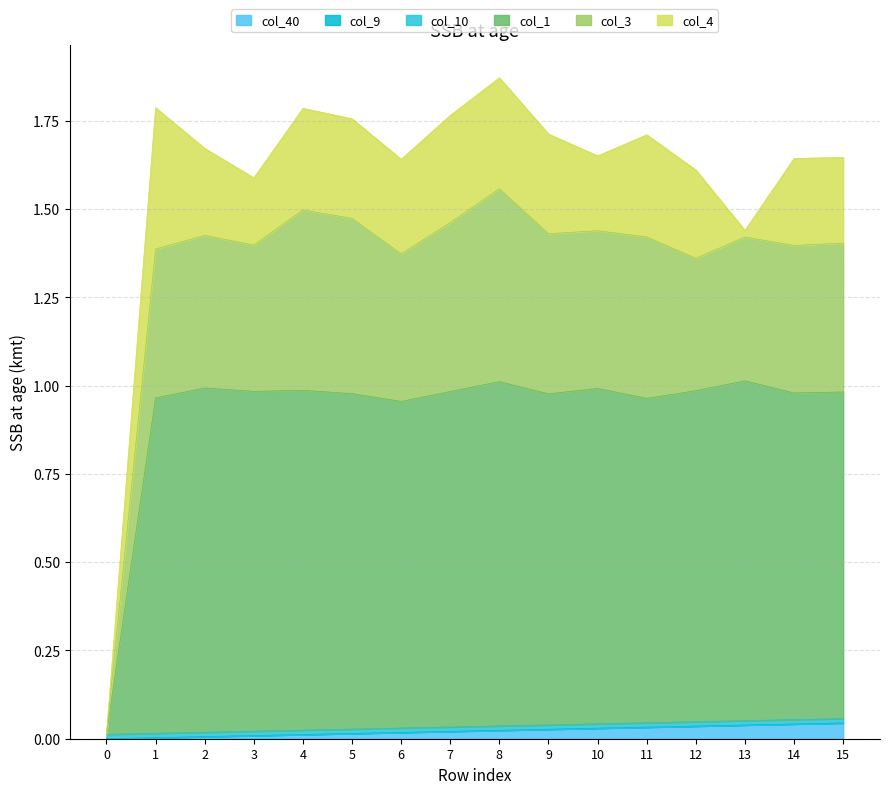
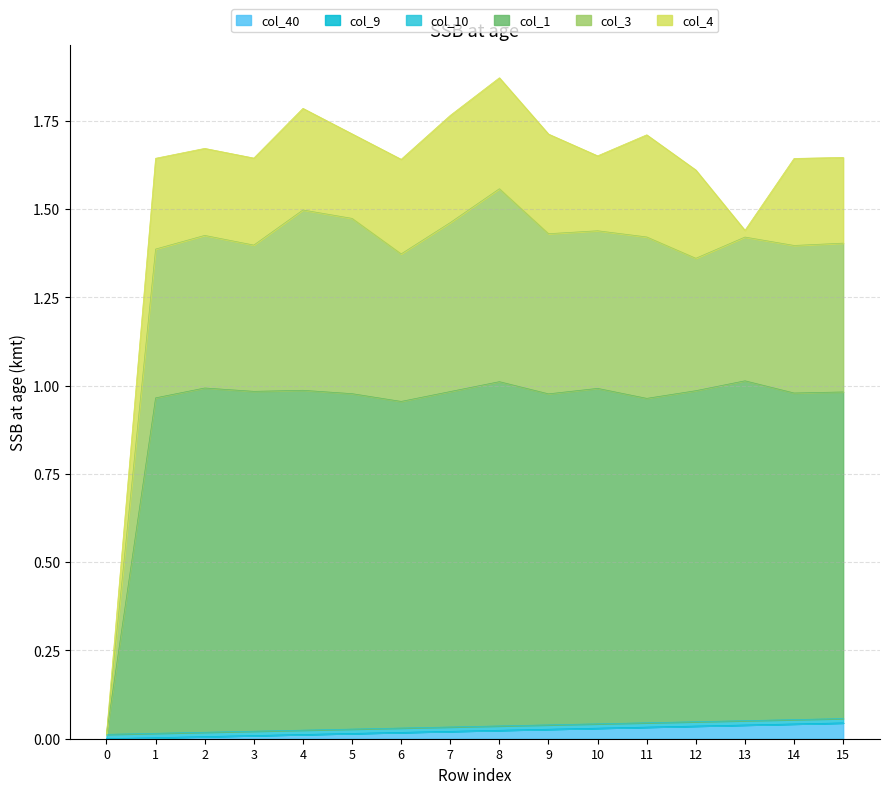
  {
    "col_4": {
-     "1": 0.40,
+     "1": 0.26,
      "2": 0.25,
-     "3": 0.19,
+     "3": 0.25,
      "4": 0.29,
-     "5": 0.28,
+     "5": 0.24,
      "6": 0.27,
      "7": 0.30,
      "8": 0.31,
      "9": 0.28,
      "10": 0.21,
      "11": 0.29,
      "12": 0.25,
      "13": 0.02,
      "14": 0.25,
      "15": 0.24
    }
  }
